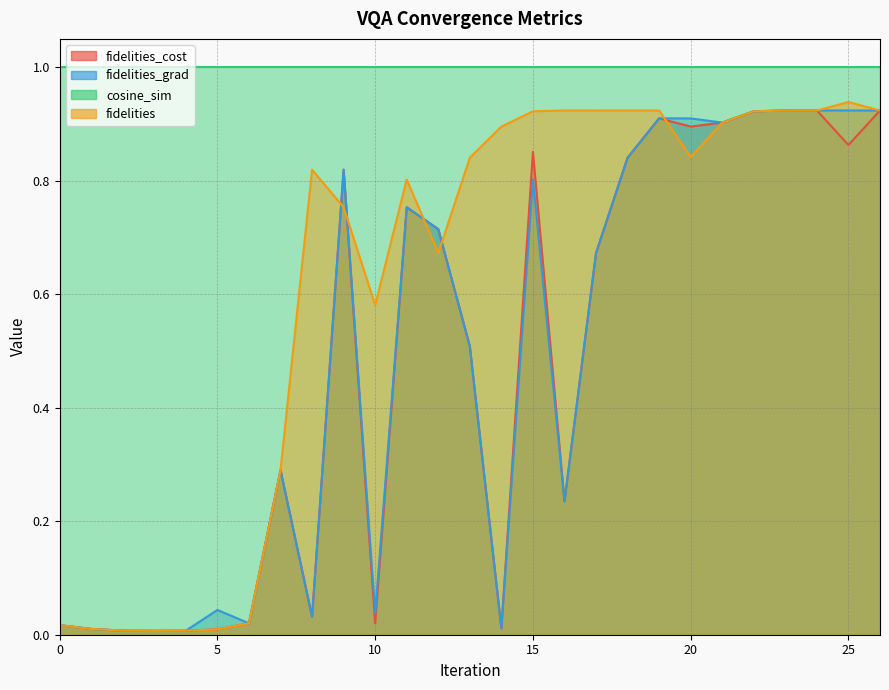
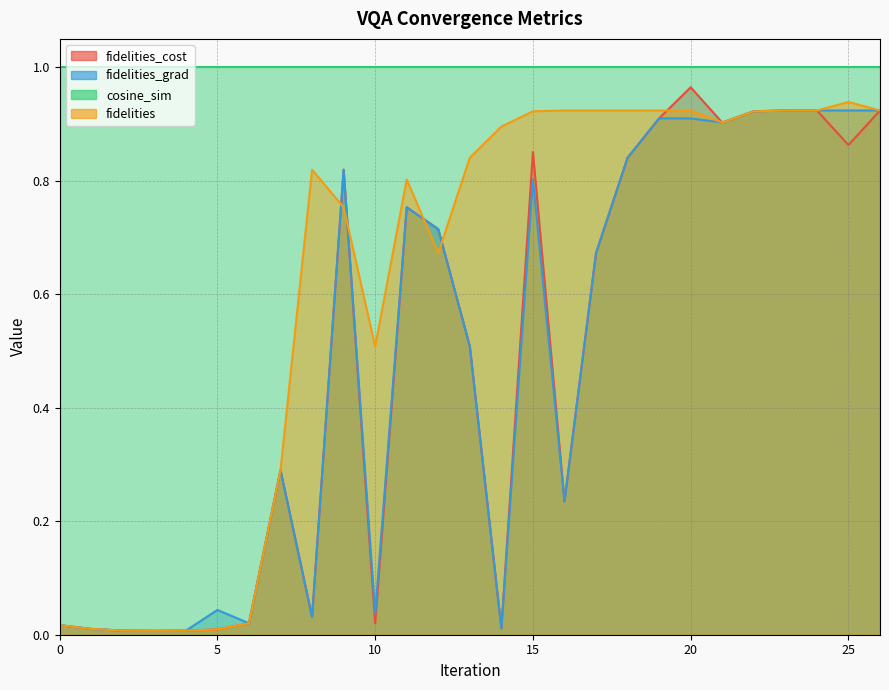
  {
    "fidelities_cost": {
      "10": 0.02,
      "15": 0.85,
-     "20": 0.90,
+     "20": 0.96,
      "25": 0.86
    },
    "fidelities_grad": {
      "5": 0.04,
      "10": 0.04,
      "15": 0.80,
      "20": 0.91,
      "25": 0.92
    },
    "cosine_sim": {
      "0": 1.00,
      "5": 1.00,
      "10": 1.00,
      "15": 1.00,
      "20": 1.00,
      "25": 1.00
    },
    "fidelities": {
-     "10": 0.58,
+     "10": 0.51,
      "15": 0.92,
-     "20": 0.84,
+     "20": 0.92,
      "25": 0.94
    }
  }
